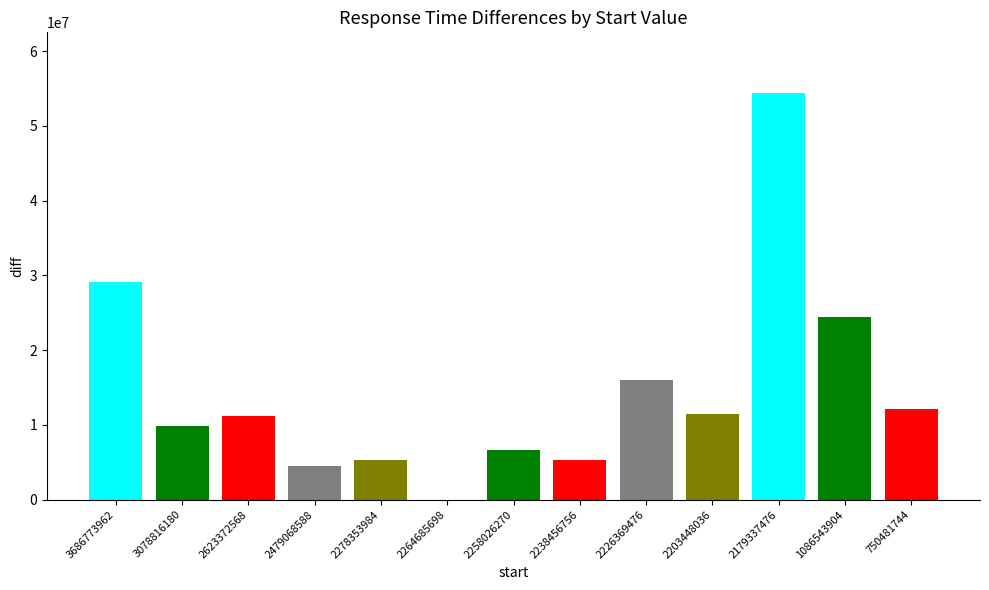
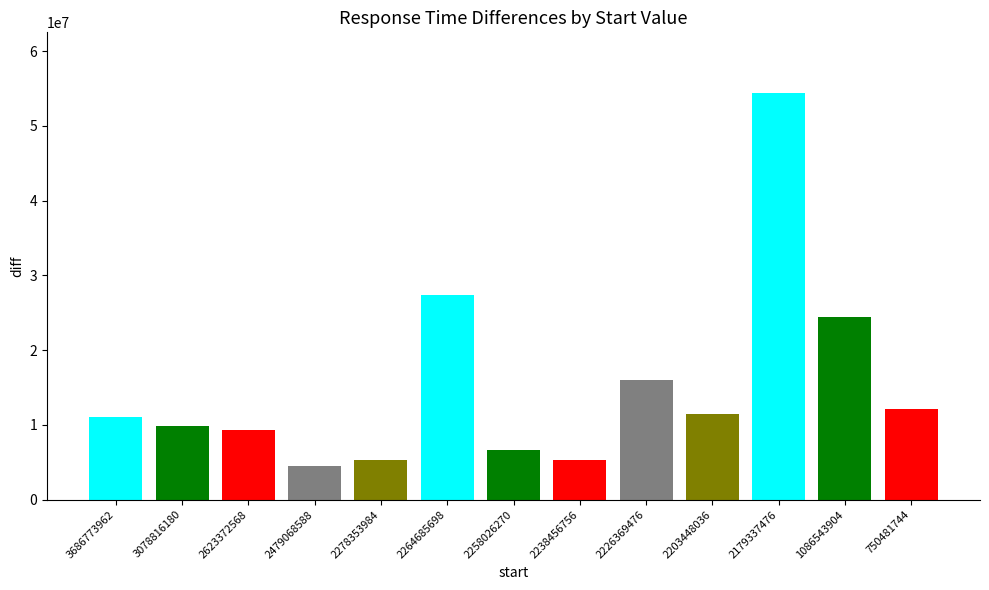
  {
-   "3686773962": 29000000,
+   "3686773962": 11000000,
    "3078816180": 10000000,
-   "2623372568": 11000000,
+   "2623372568": 9000000,
    "2479068588": 5000000,
    "2278353984": 5000000,
-   "2264685698": 0,
+   "2264685698": 27000000,
    "2258026270": 7000000,
    "2238456756": 5000000,
    "2226369476": 16000000,
    "2203448036": 11000000,
    "2179337476": 54000000,
    "1086543904": 24000000,
    "750481744": 12000000
  }
